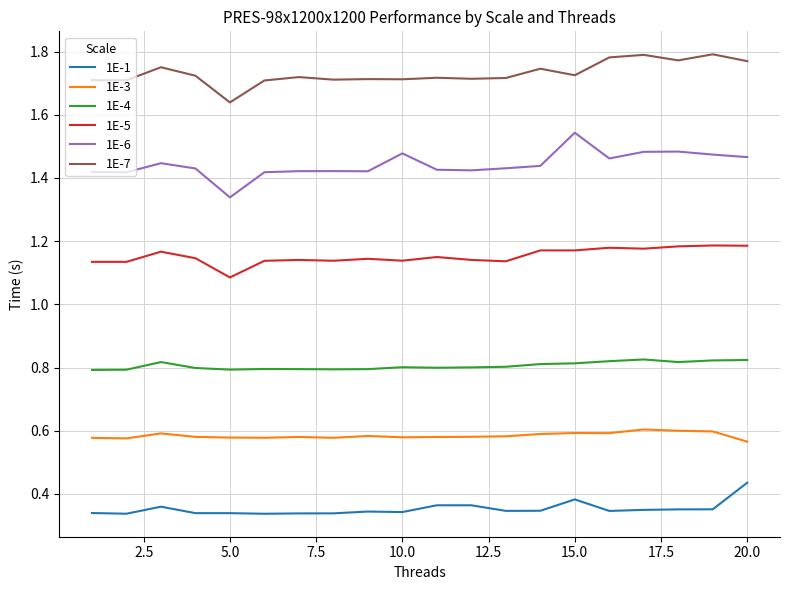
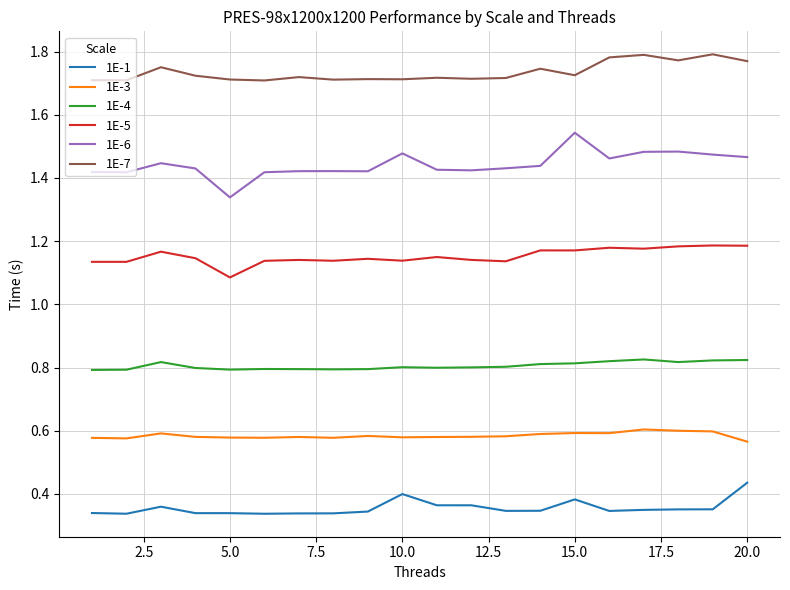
  {
    "1E-1": {
      "5.0": 0.34,
-     "10.0": 0.34,
+     "10.0": 0.40,
      "15.0": 0.38,
      "20.0": 0.44
    },
    "1E-3": {
      "5.0": 0.58,
      "10.0": 0.58,
      "15.0": 0.59,
      "20.0": 0.57
    },
    "1E-4": {
      "5.0": 0.79,
      "10.0": 0.80,
      "15.0": 0.81,
      "20.0": 0.82
    },
    "1E-5": {
      "5.0": 1.09,
      "10.0": 1.14,
      "15.0": 1.17,
      "20.0": 1.19
    },
    "1E-6": {
      "5.0": 1.34,
      "10.0": 1.48,
      "15.0": 1.54,
      "20.0": 1.47
    },
    "1E-7": {
-     "5.0": 1.64,
+     "5.0": 1.71,
      "10.0": 1.71,
      "15.0": 1.73,
      "20.0": 1.77
    }
  }
